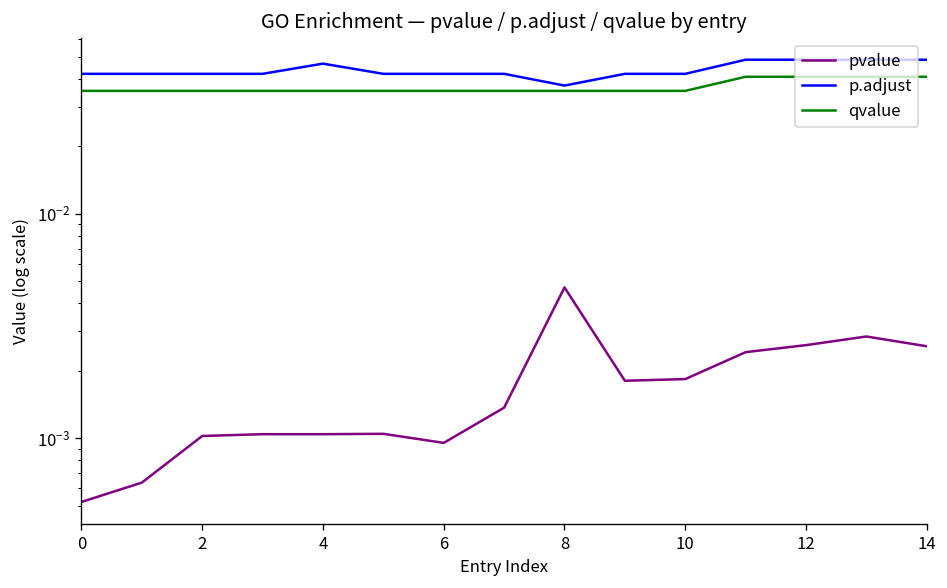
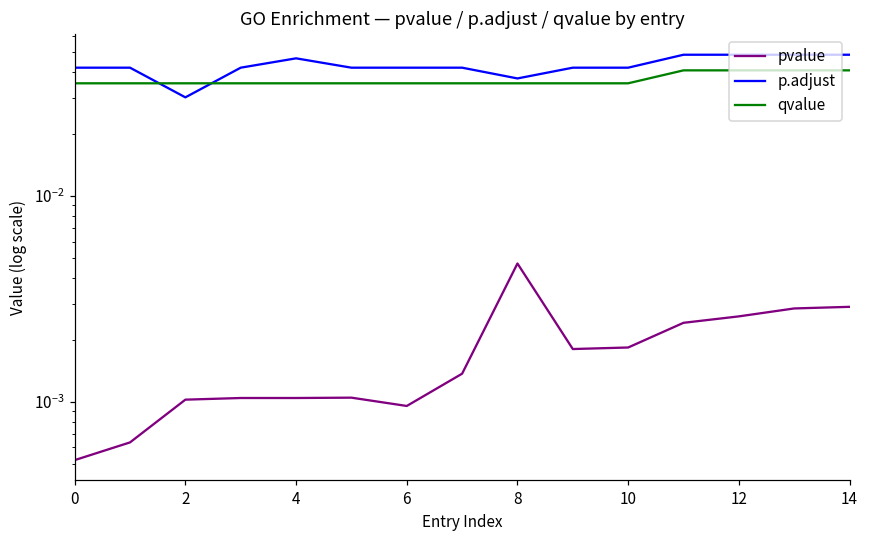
  {
    "pvalue": {
      "0": 0.00052,
      "2": 0.0010,
      "4": 0.0010,
      "6": 0.0010,
      "8": 0.0047,
      "10": 0.0018,
      "12": 0.0026,
-     "14": 0.0026
+     "14": 0.0029
    },
    "p.adjust": {
      "0": 0.042,
-     "2": 0.042,
+     "2": 0.030,
      "4": 0.047,
      "6": 0.042,
      "8": 0.037,
      "10": 0.042,
      "14": 0.049
    },
    "qvalue": {
      "0": 0.035,
      "2": 0.035,
      "4": 0.035,
      "6": 0.035,
      "8": 0.035,
      "10": 0.035,
      "14": 0.041
    }
  }
